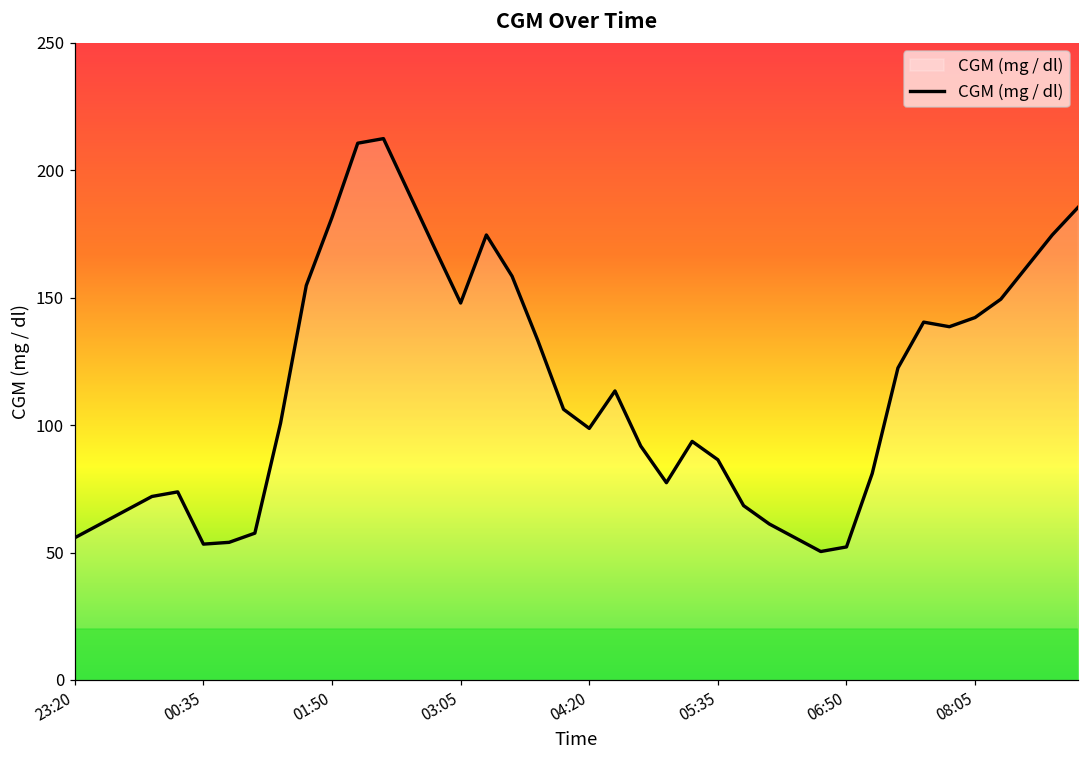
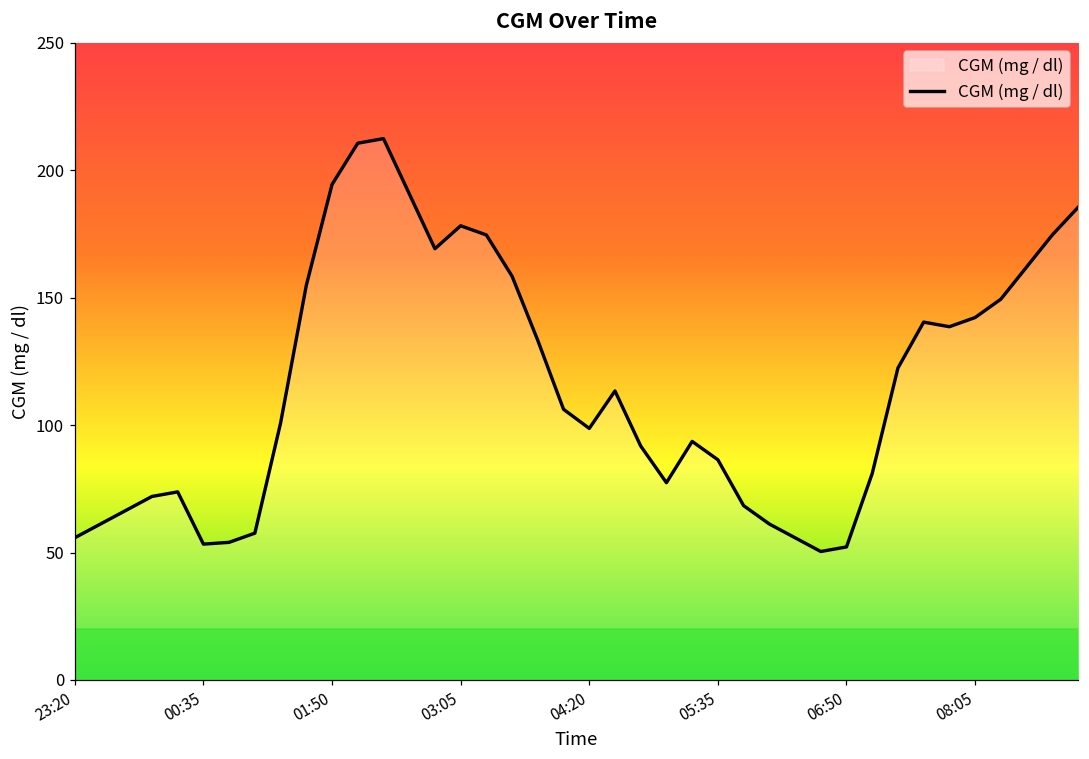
  {
    "23:20": 56,
    "00:35": 53,
-   "01:50": 182,
-   "03:05": 148,
+   "01:50": 194,
+   "03:05": 178,
    "04:20": 99,
    "05:35": 86,
    "06:50": 52,
    "08:05": 142
  }
